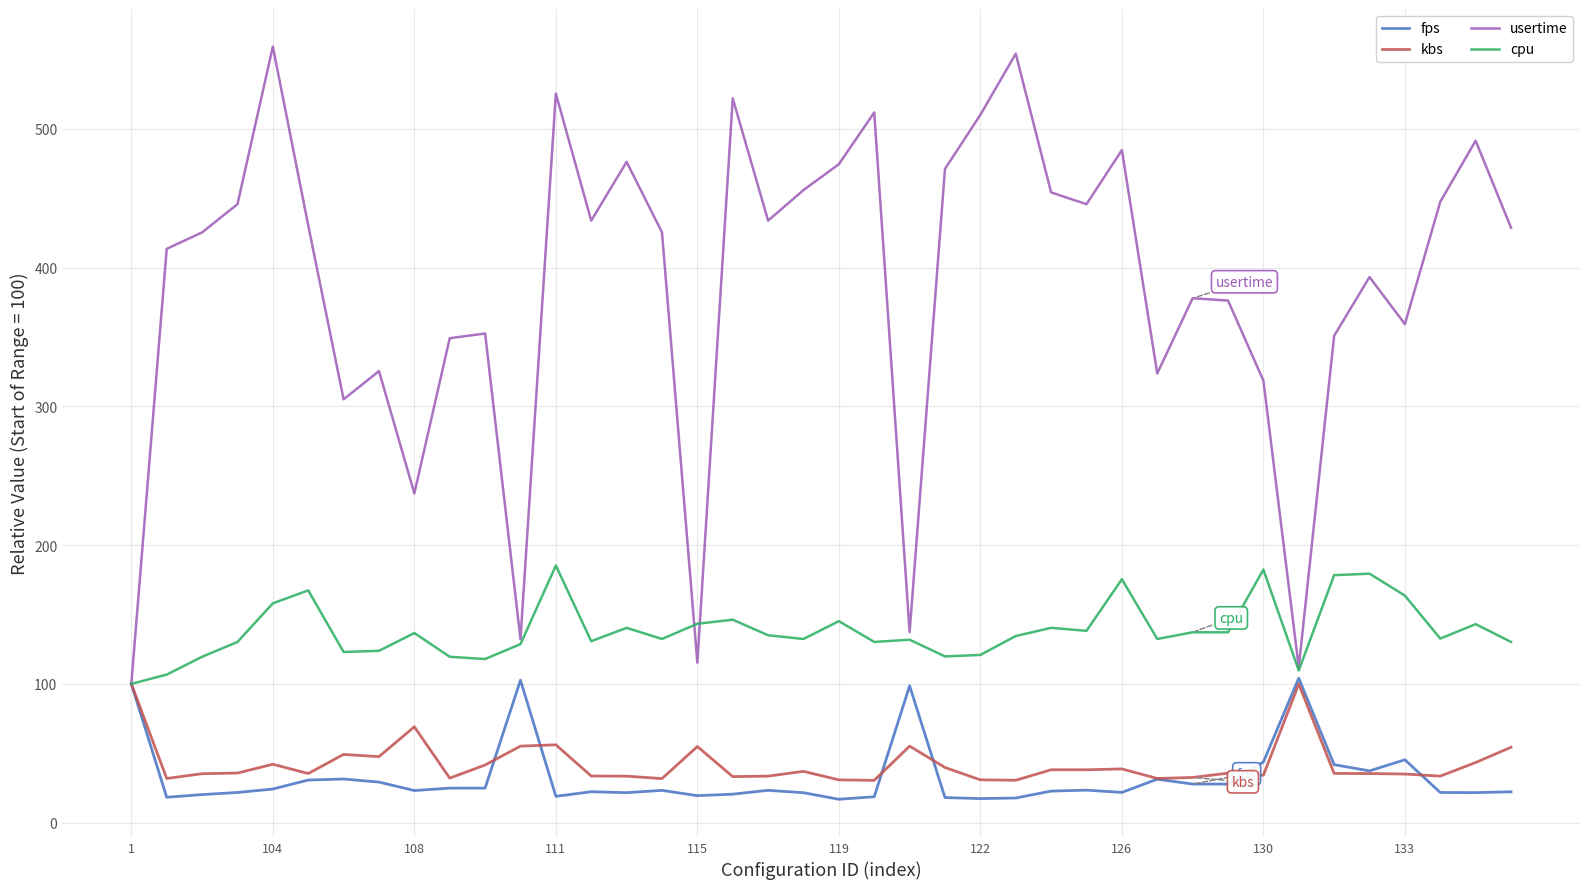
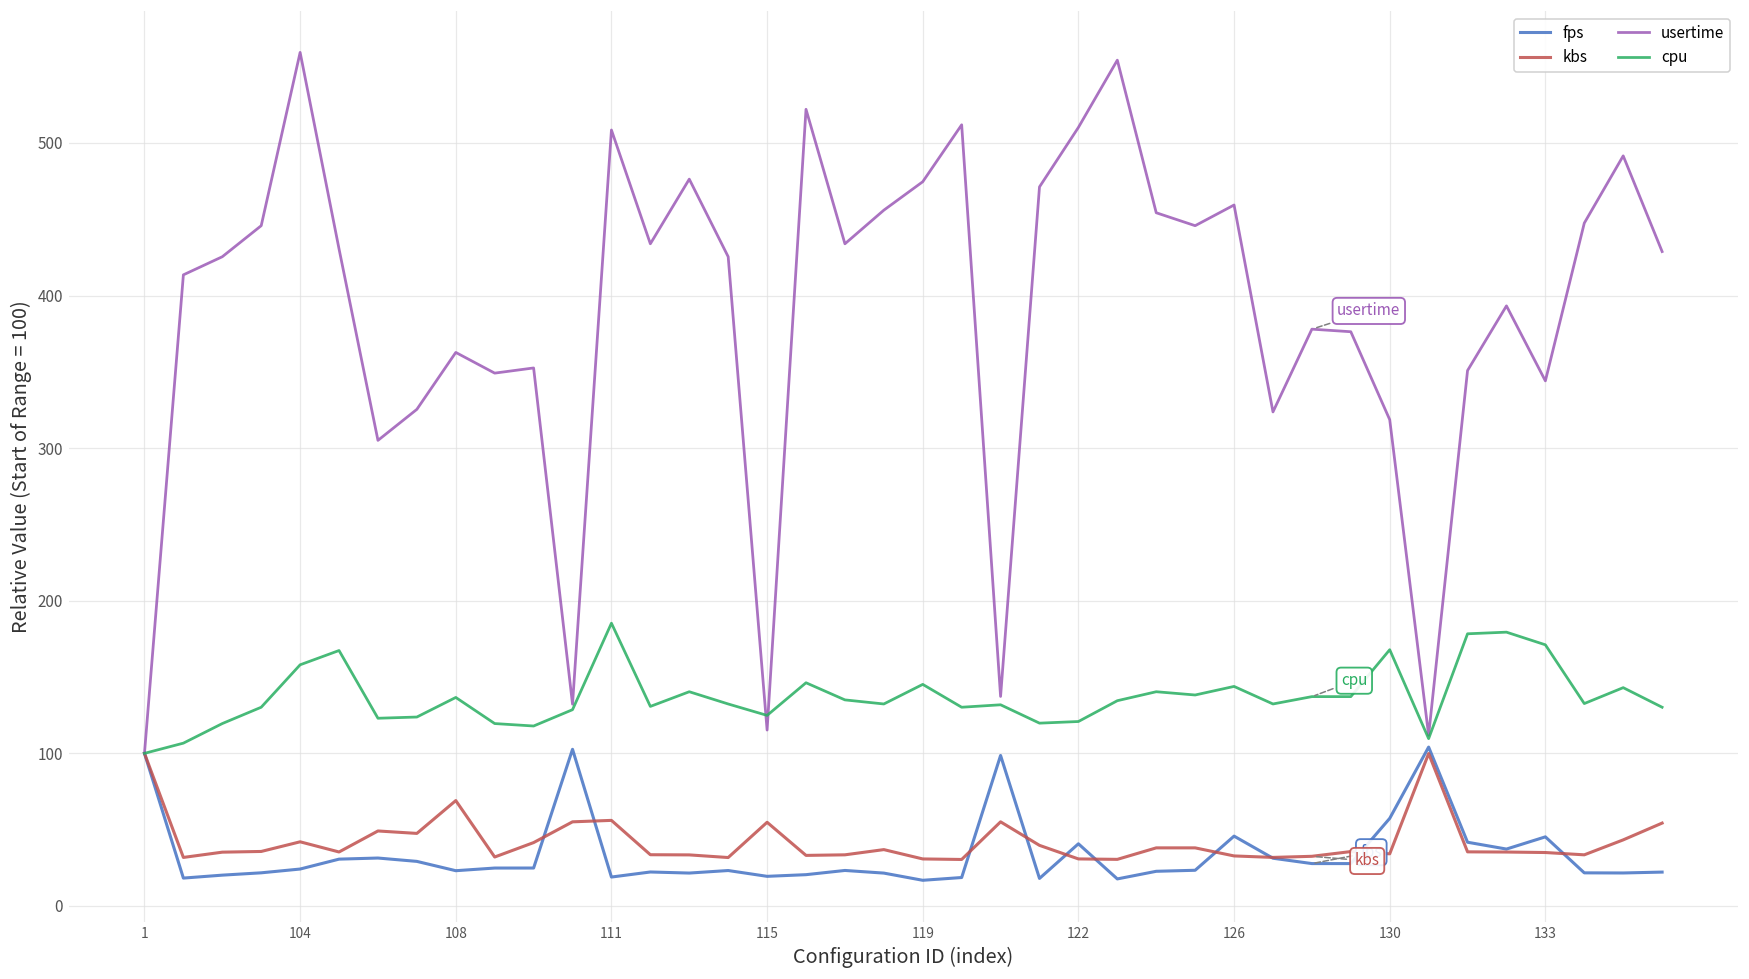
  {
    "fps": {
      "104": 24,
      "108": 23,
      "111": 19,
      "115": 19,
      "119": 17,
-     "122": 17,
-     "126": 22,
-     "130": 44,
+     "122": 41,
+     "126": 46,
+     "130": 57,
      "133": 45
    },
    "kbs": {
      "104": 42,
      "108": 69,
      "111": 56,
      "115": 55,
      "119": 31,
      "122": 31,
-     "126": 39,
+     "126": 33,
      "130": 34,
      "133": 35
    },
    "usertime": {
      "104": 559,
-     "108": 237,
-     "111": 525,
+     "108": 363,
+     "111": 508,
      "115": 115,
      "119": 475,
      "122": 510,
-     "126": 485,
+     "126": 459,
      "130": 319,
-     "133": 359
+     "133": 344
    },
    "cpu": {
      "104": 158,
      "108": 137,
      "111": 185,
-     "115": 143,
+     "115": 125,
      "119": 145,
      "122": 121,
-     "126": 175,
-     "130": 182,
-     "133": 164
+     "126": 144,
+     "130": 168,
+     "133": 171
    }
  }
